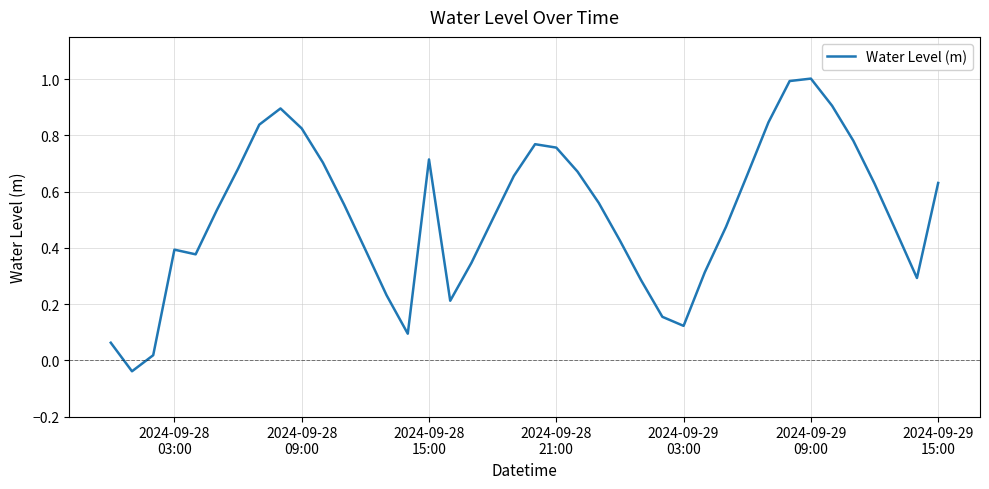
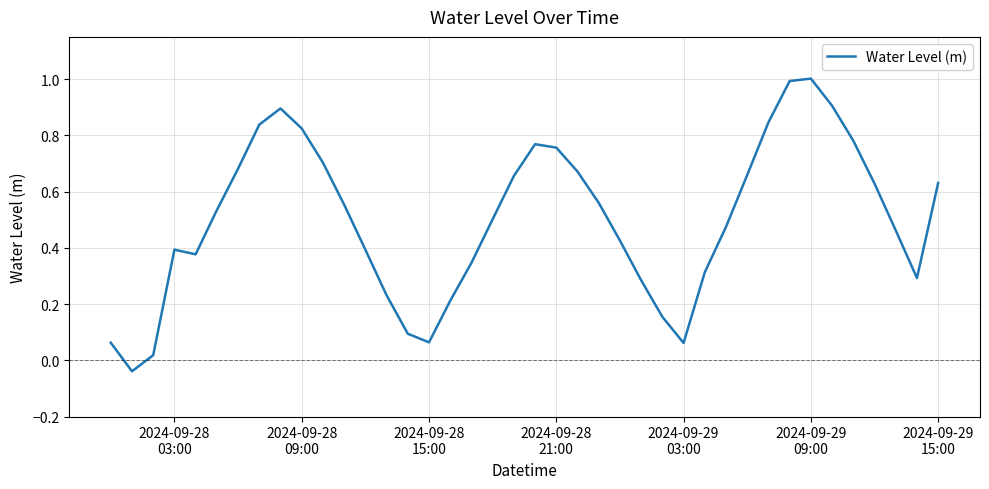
  {
    "2024-09-28 03:00": 0.39,
    "2024-09-28 09:00": 0.82,
-   "2024-09-28 15:00": 0.71,
+   "2024-09-28 15:00": 0.06,
    "2024-09-28 21:00": 0.76,
-   "2024-09-29 03:00": 0.12,
+   "2024-09-29 03:00": 0.06,
    "2024-09-29 09:00": 1.00,
    "2024-09-29 15:00": 0.63
  }
